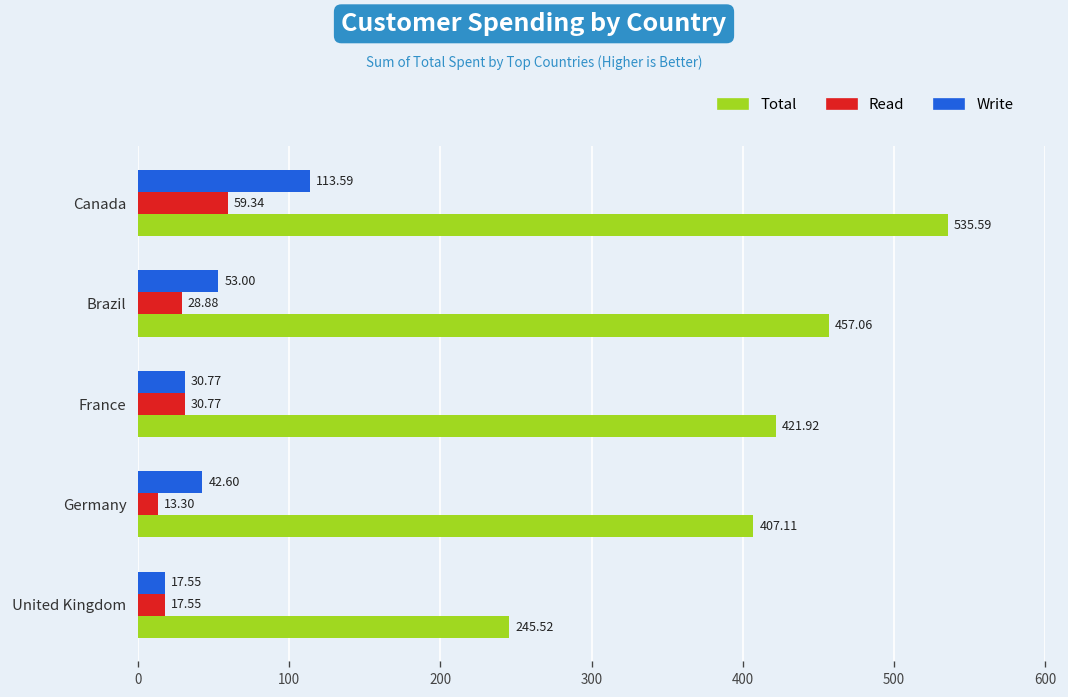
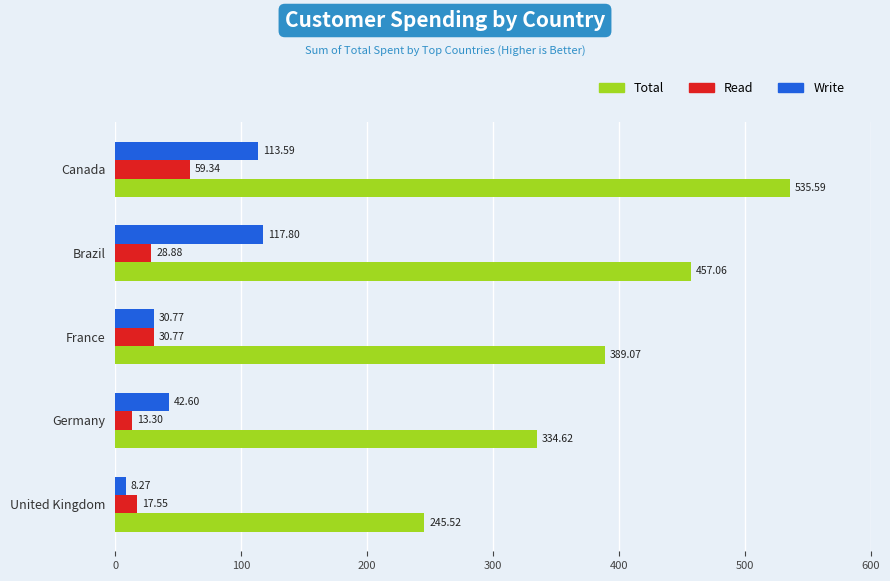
  {
    "Write": {
      "Canada": 113.59,
-     "Brazil": 53.00,
+     "Brazil": 117.80,
      "France": 30.77,
      "Germany": 42.60,
-     "United Kingdom": 17.55
+     "United Kingdom": 8.27
    },
    "Read": {
      "Canada": 59.34,
      "Brazil": 28.88,
      "France": 30.77,
      "Germany": 13.30,
      "United Kingdom": 17.55
    },
    "Total": {
      "Canada": 535.59,
      "Brazil": 457.06,
-     "France": 421.92,
-     "Germany": 407.11,
+     "France": 389.07,
+     "Germany": 334.62,
      "United Kingdom": 245.52
    }
  }
